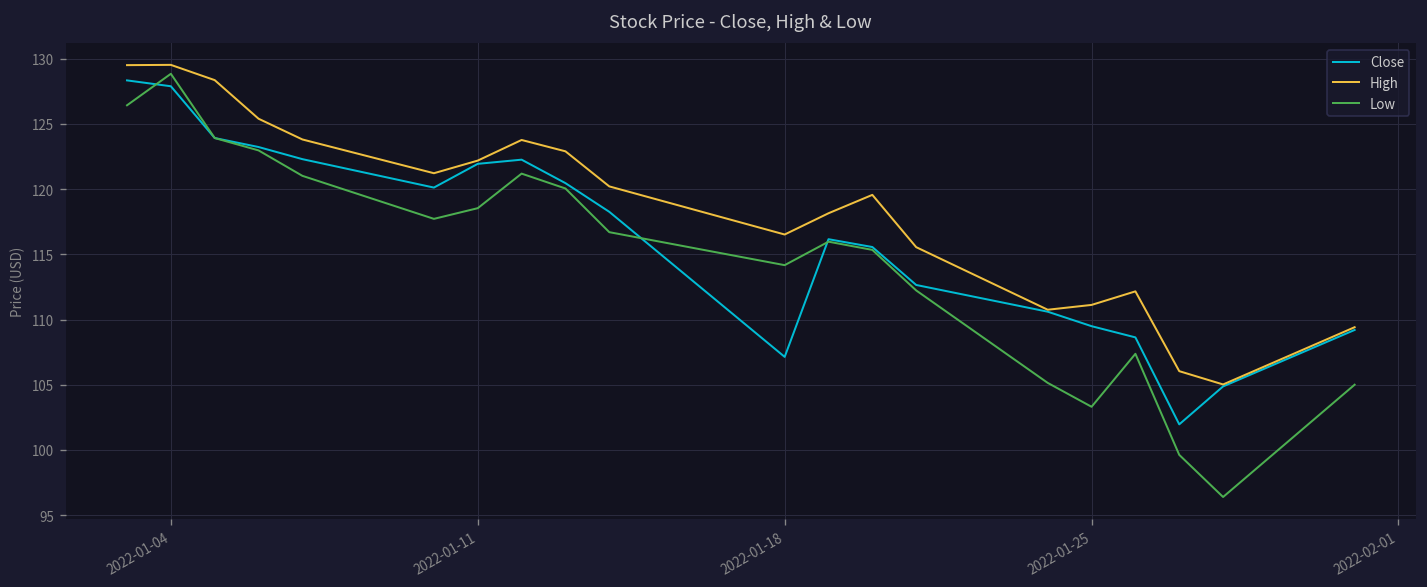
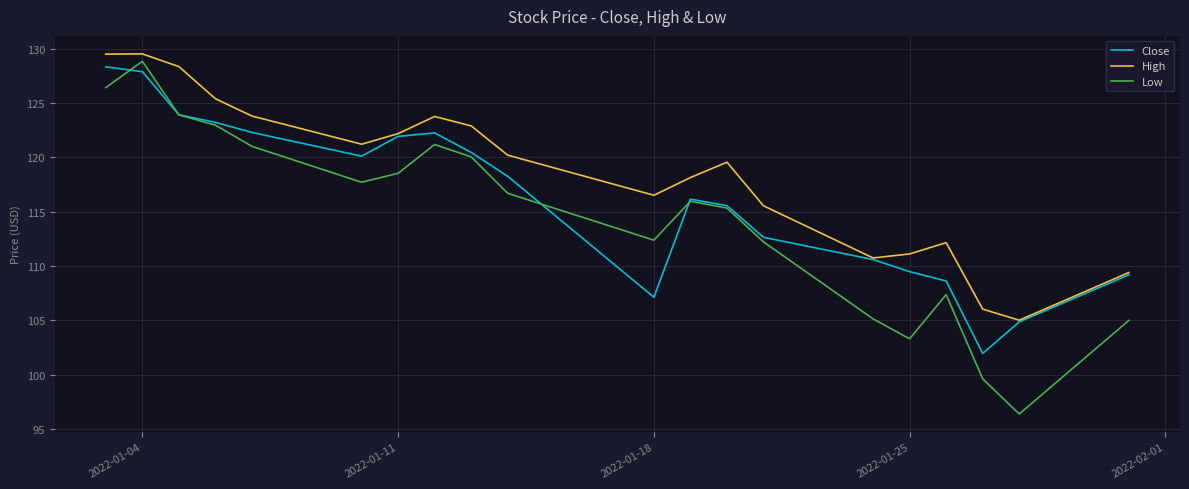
  {
    "Close": {
      "2022-01-04": 127.9,
      "2022-01-11": 121.9,
      "2022-01-18": 107.1,
      "2022-01-25": 109.5
    },
    "High": {
      "2022-01-04": 129.5,
      "2022-01-11": 122.2,
      "2022-01-18": 116.5,
      "2022-01-25": 111.1
    },
    "Low": {
      "2022-01-04": 128.8,
      "2022-01-11": 118.5,
-     "2022-01-18": 114.2,
+     "2022-01-18": 112.4,
      "2022-01-25": 103.3
    }
  }
